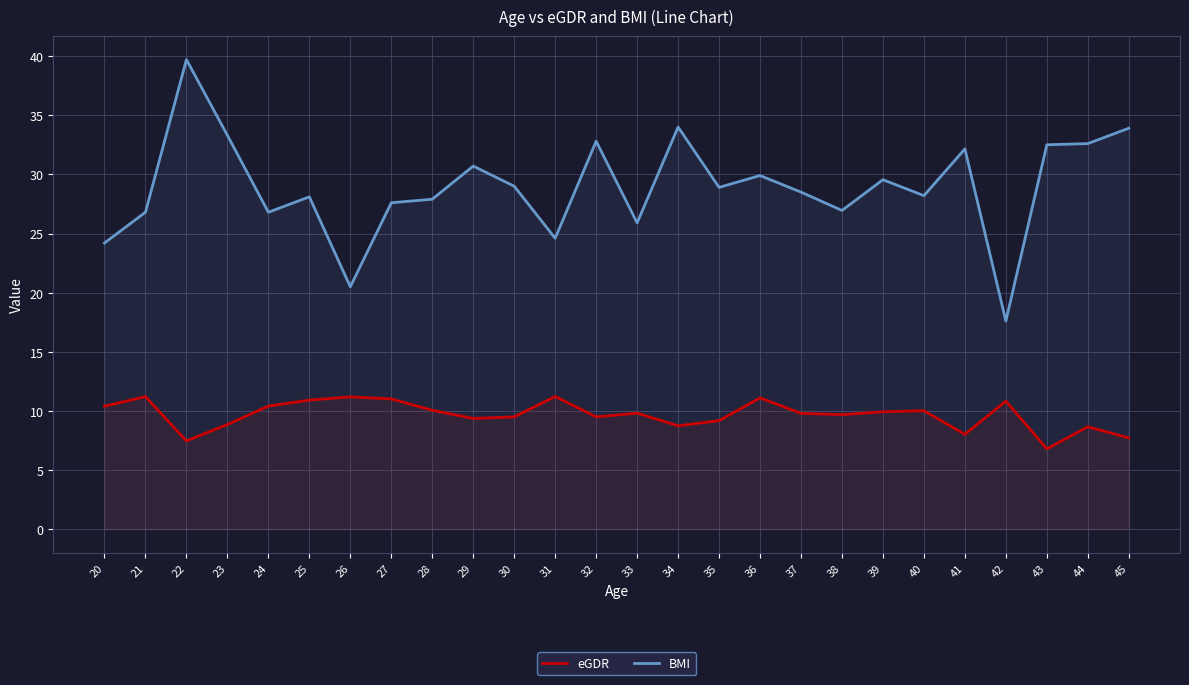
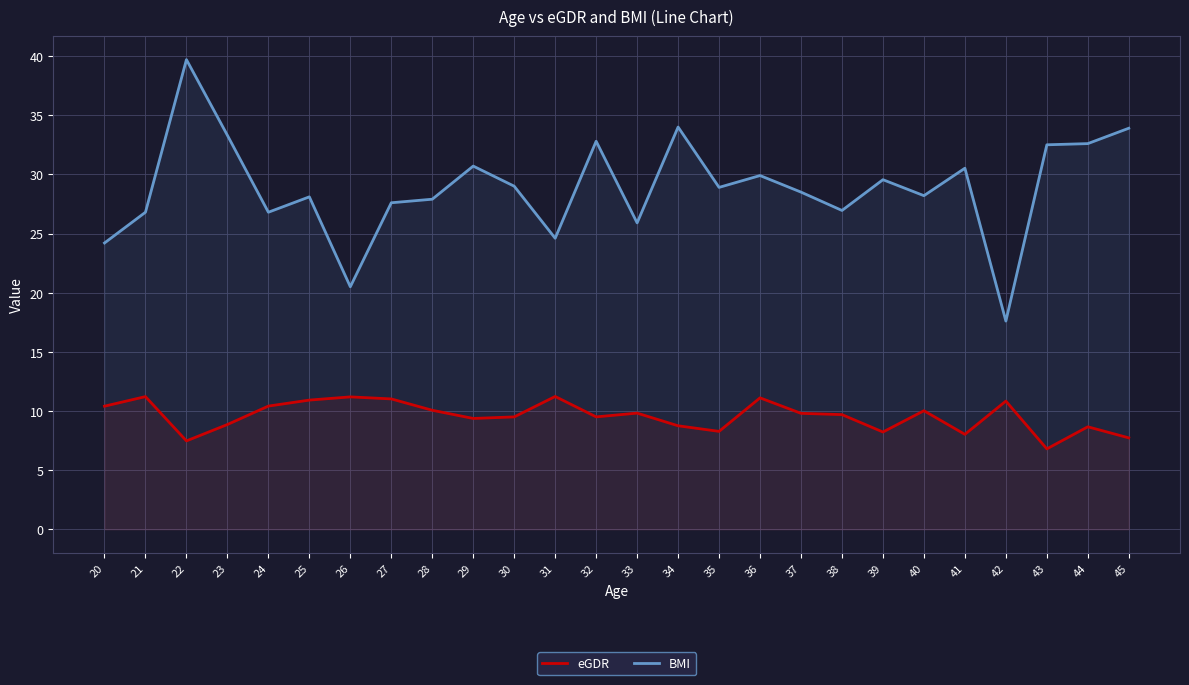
  {
    "eGDR": {
      "20": 10.4,
      "21": 11.2,
      "22": 7.5,
      "23": 8.9,
      "24": 10.4,
      "25": 10.9,
      "26": 11.2,
      "27": 11.0,
      "28": 10.1,
      "29": 9.4,
      "30": 9.5,
      "31": 11.2,
      "32": 9.5,
      "33": 9.8,
      "34": 8.7,
-     "35": 9.2,
+     "35": 8.3,
      "36": 11.1,
      "37": 9.8,
      "38": 9.7,
-     "39": 9.9,
+     "39": 8.2,
      "40": 10.0,
      "41": 8.0,
      "42": 10.8,
      "43": 6.8,
      "44": 8.7,
      "45": 7.7
    },
    "BMI": {
      "20": 24.2,
      "21": 26.8,
      "22": 39.7,
      "23": 33.3,
      "24": 26.8,
      "25": 28.1,
      "26": 20.5,
      "27": 27.6,
      "28": 27.9,
      "29": 30.7,
      "30": 29.0,
      "31": 24.6,
      "32": 32.8,
      "33": 25.9,
      "34": 34.0,
      "35": 28.9,
      "36": 29.9,
      "37": 28.5,
      "38": 27.0,
      "39": 29.6,
      "40": 28.2,
-     "41": 32.2,
+     "41": 30.5,
      "42": 17.6,
      "43": 32.5,
      "44": 32.6,
      "45": 33.9
    }
  }
